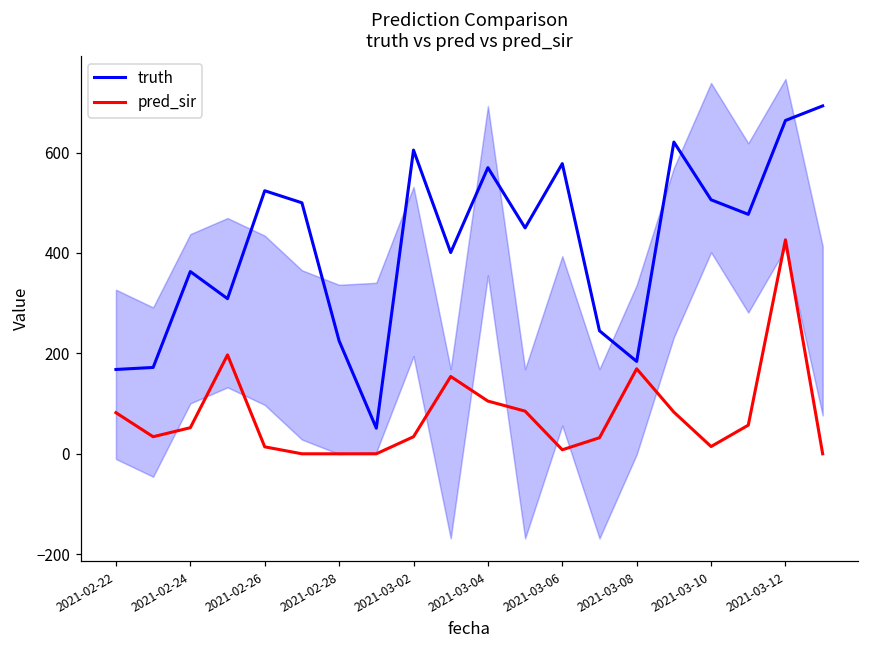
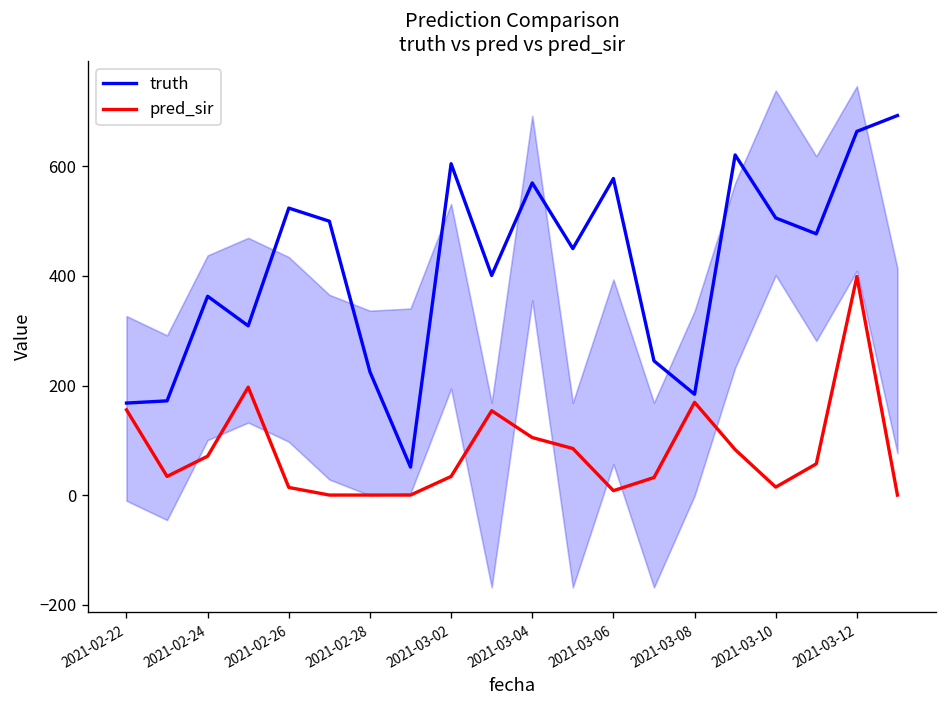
  {
    "pred_sir": {
-     "2021-02-22": 80,
-     "2021-02-24": 50,
+     "2021-02-22": 160,
+     "2021-02-24": 70,
      "2021-02-26": 10,
      "2021-02-28": 0,
      "2021-03-02": 30,
      "2021-03-04": 110,
      "2021-03-06": 10,
      "2021-03-08": 170,
      "2021-03-10": 10,
-     "2021-03-12": 430
+     "2021-03-12": 400
    }
  }
